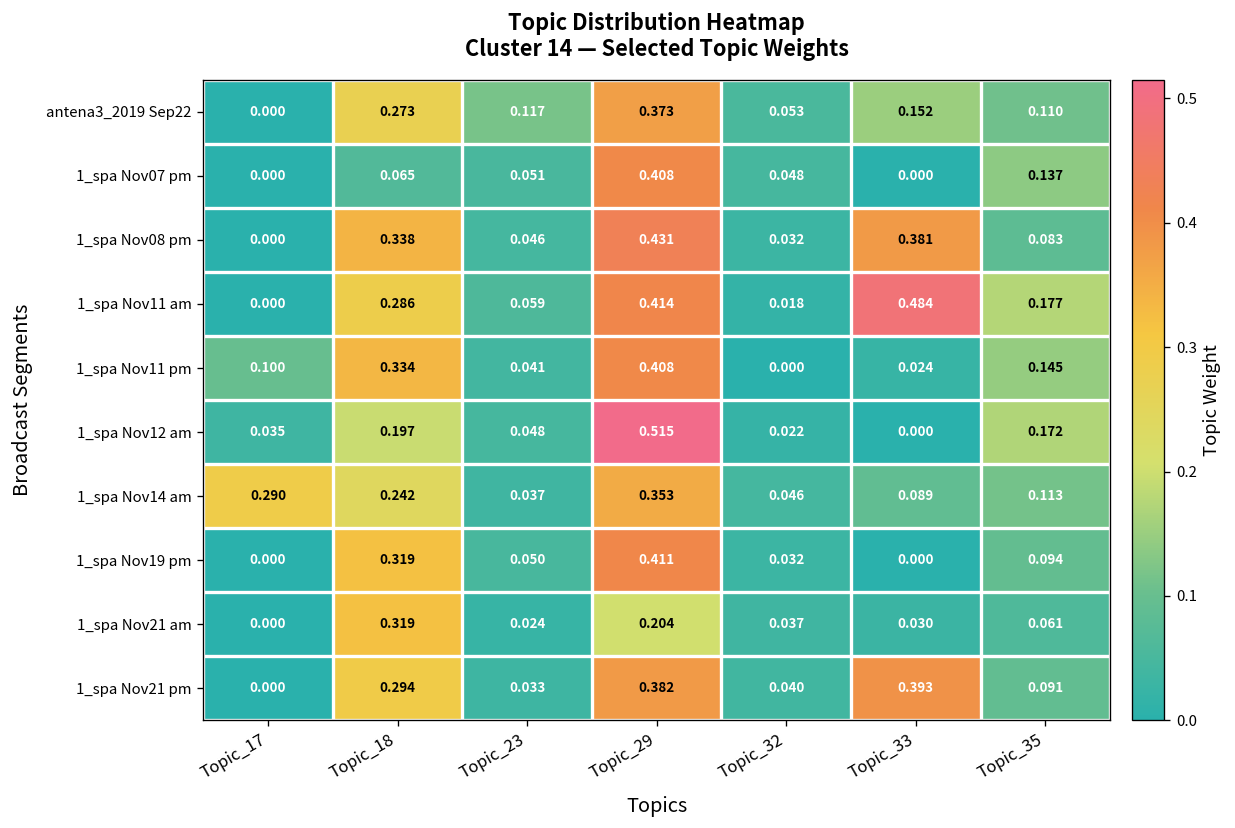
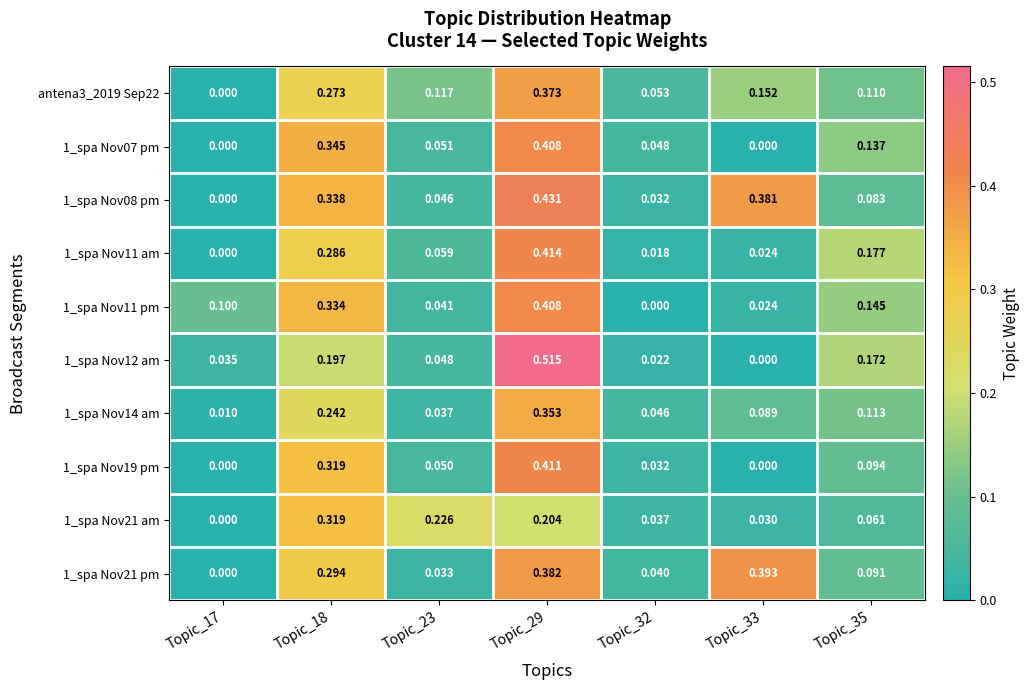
  {
    "antena3_2019 Sep22": {
      "Topic_17": 0.000,
      "Topic_18": 0.273,
      "Topic_23": 0.117,
      "Topic_29": 0.373,
      "Topic_32": 0.053,
      "Topic_33": 0.152,
      "Topic_35": 0.110
    },
    "1_spa Nov07 pm": {
      "Topic_17": 0.000,
-     "Topic_18": 0.065,
+     "Topic_18": 0.345,
      "Topic_23": 0.051,
      "Topic_29": 0.408,
      "Topic_32": 0.048,
      "Topic_33": 0.000,
      "Topic_35": 0.137
    },
    "1_spa Nov08 pm": {
      "Topic_17": 0.000,
      "Topic_18": 0.338,
      "Topic_23": 0.046,
      "Topic_29": 0.431,
      "Topic_32": 0.032,
      "Topic_33": 0.381,
      "Topic_35": 0.083
    },
    "1_spa Nov11 am": {
      "Topic_17": 0.000,
      "Topic_18": 0.286,
      "Topic_23": 0.059,
      "Topic_29": 0.414,
      "Topic_32": 0.018,
-     "Topic_33": 0.484,
+     "Topic_33": 0.024,
      "Topic_35": 0.177
    },
    "1_spa Nov11 pm": {
      "Topic_17": 0.100,
      "Topic_18": 0.334,
      "Topic_23": 0.041,
      "Topic_29": 0.408,
      "Topic_32": 0.000,
      "Topic_33": 0.024,
      "Topic_35": 0.145
    },
    "1_spa Nov12 am": {
      "Topic_17": 0.035,
      "Topic_18": 0.197,
      "Topic_23": 0.048,
      "Topic_29": 0.515,
      "Topic_32": 0.022,
      "Topic_33": 0.000,
      "Topic_35": 0.172
    },
    "1_spa Nov14 am": {
-     "Topic_17": 0.290,
+     "Topic_17": 0.010,
      "Topic_18": 0.242,
      "Topic_23": 0.037,
      "Topic_29": 0.353,
      "Topic_32": 0.046,
      "Topic_33": 0.089,
      "Topic_35": 0.113
    },
    "1_spa Nov19 pm": {
      "Topic_17": 0.000,
      "Topic_18": 0.319,
      "Topic_23": 0.050,
      "Topic_29": 0.411,
      "Topic_32": 0.032,
      "Topic_33": 0.000,
      "Topic_35": 0.094
    },
    "1_spa Nov21 am": {
      "Topic_17": 0.000,
      "Topic_18": 0.319,
-     "Topic_23": 0.024,
+     "Topic_23": 0.226,
      "Topic_29": 0.204,
      "Topic_32": 0.037,
      "Topic_33": 0.030,
      "Topic_35": 0.061
    },
    "1_spa Nov21 pm": {
      "Topic_17": 0.000,
      "Topic_18": 0.294,
      "Topic_23": 0.033,
      "Topic_29": 0.382,
      "Topic_32": 0.040,
      "Topic_33": 0.393,
      "Topic_35": 0.091
    }
  }
